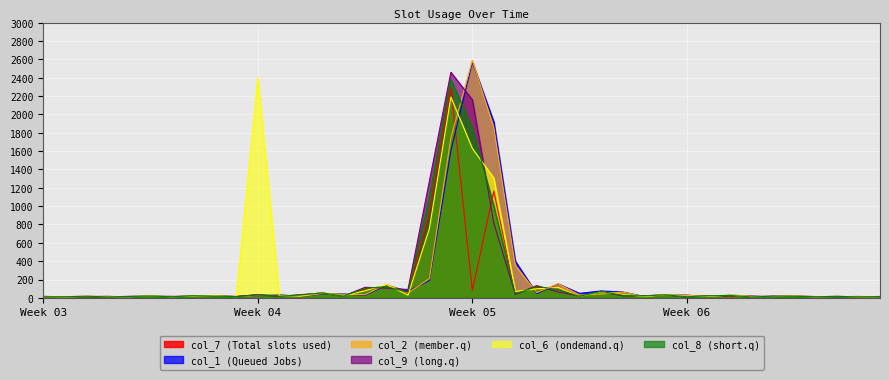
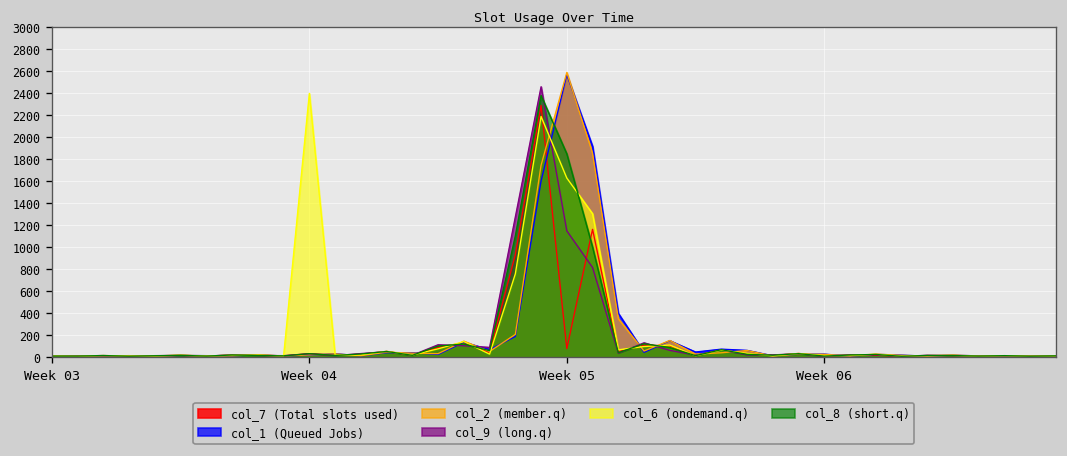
  {
    "col_7 (Total slots used)": {
      "Week 05": 100
    },
    "col_9 (long.q)": {
-     "Week 05": 2200
+     "Week 05": 1200
    },
    "col_6 (ondemand.q)": {
      "Week 04": 2400,
      "Week 05": 1600
    },
    "col_8 (short.q)": {
      "Week 05": 1900
    }
  }
